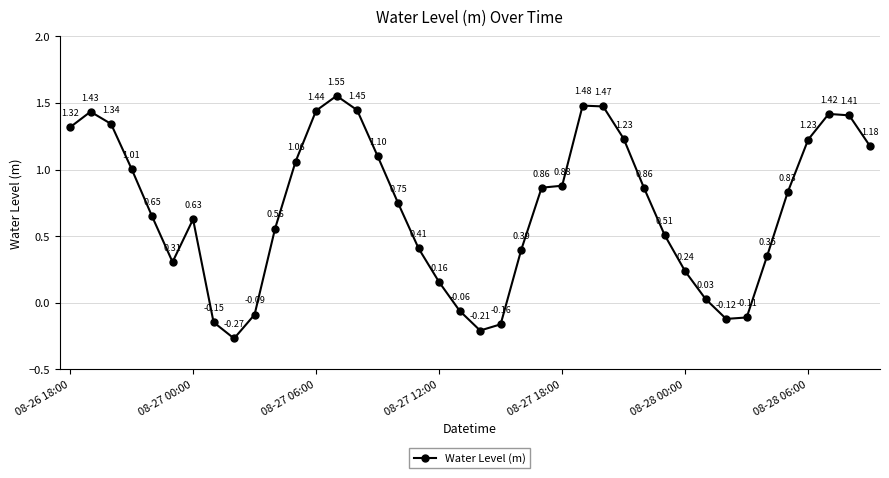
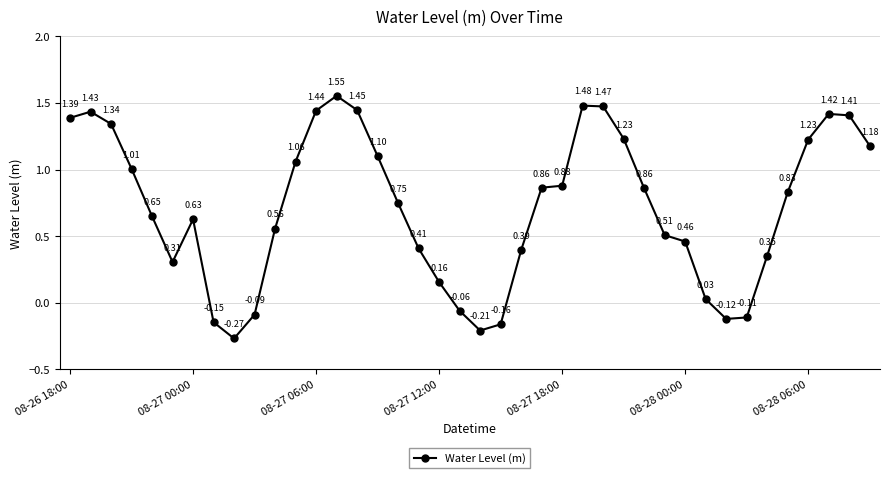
  {
-   "08-26 18:00": 1.32,
+   "08-26 18:00": 1.39,
    "08-27 00:00": 0.63,
    "08-27 06:00": 1.44,
    "08-27 12:00": 0.16,
    "08-27 18:00": 0.88,
-   "08-28 00:00": 0.24,
+   "08-28 00:00": 0.46,
    "08-28 06:00": 1.23
  }
